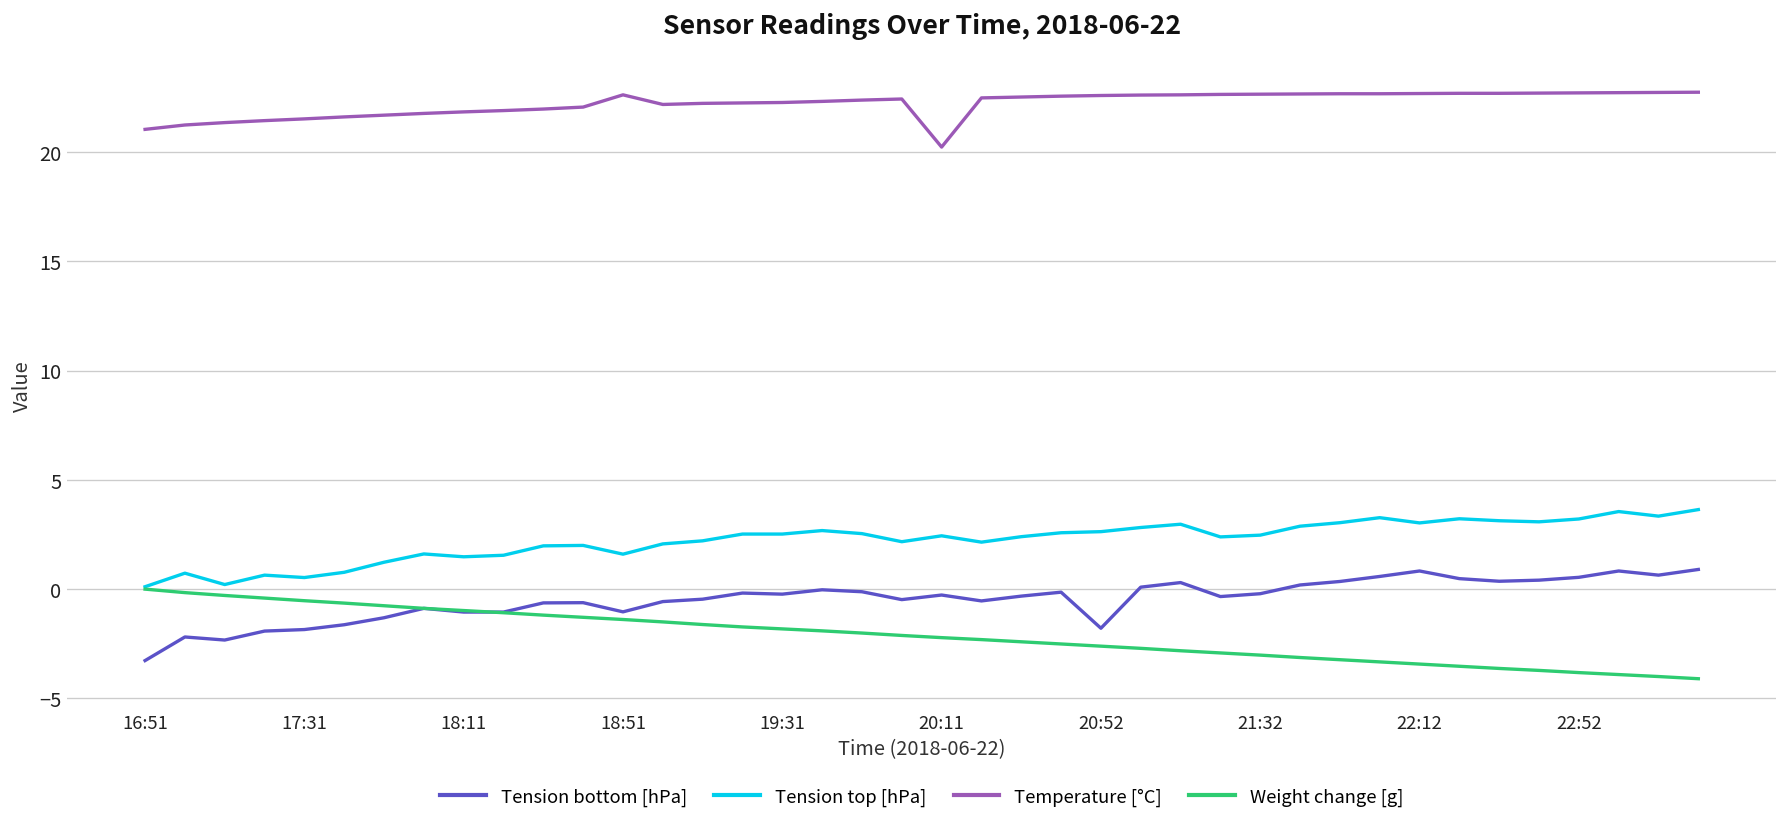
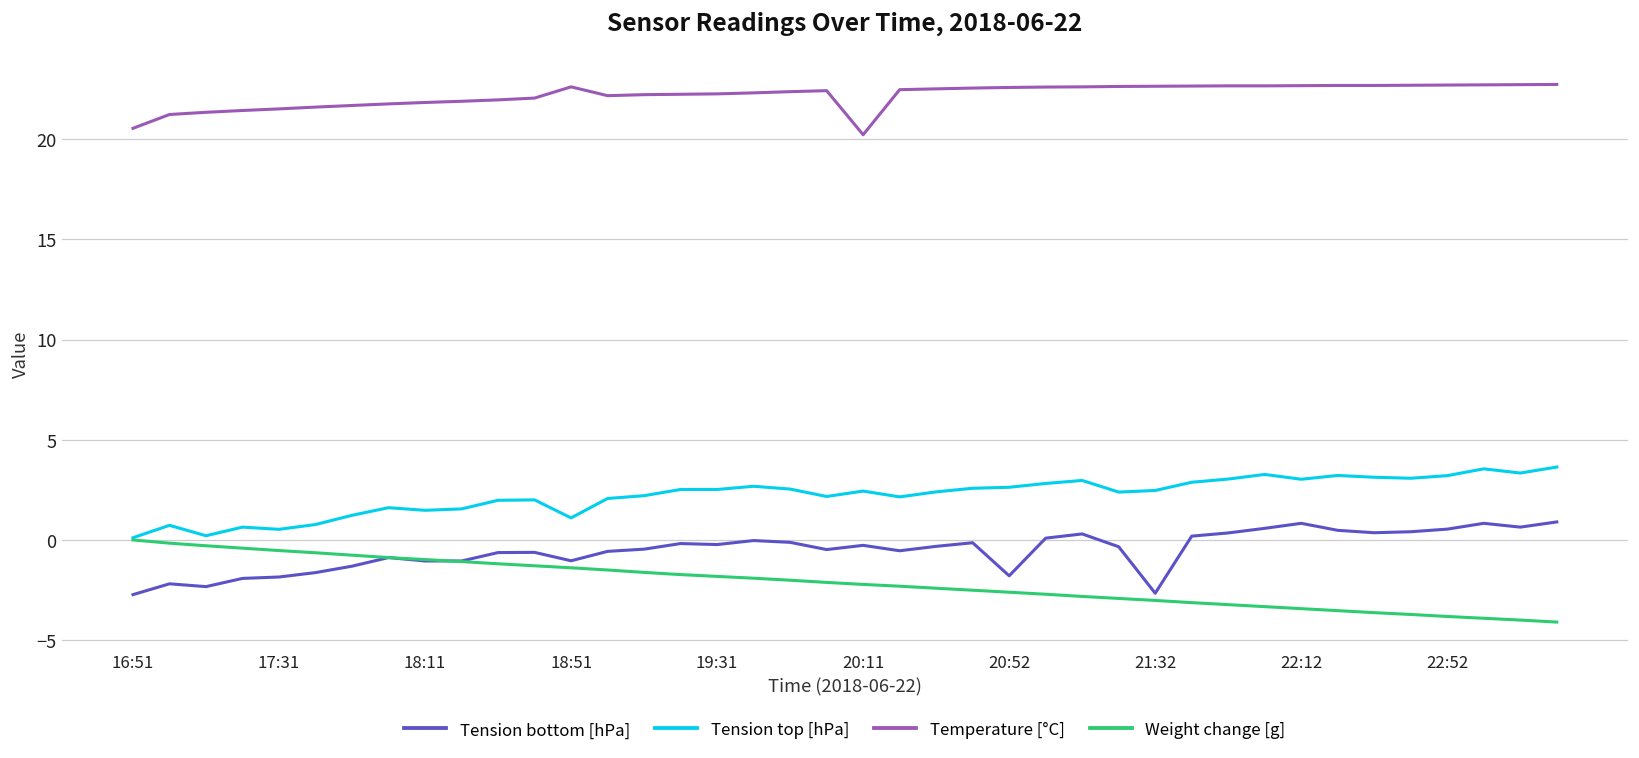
  {
    "Tension bottom [hPa]": {
-     "16:51": -3.3,
+     "16:51": -2.7,
      "17:31": -1.9,
      "18:51": -1.0,
      "19:31": -0.2,
      "20:11": -0.3,
      "20:52": -1.8,
-     "21:32": -0.2,
+     "21:32": -2.7,
      "22:12": 0.8,
      "22:52": 0.5
    },
    "Tension top [hPa]": {
      "17:31": 0.5,
      "18:11": 1.5,
-     "18:51": 1.6,
+     "18:51": 1.1,
      "19:31": 2.5,
      "20:11": 2.4,
      "20:52": 2.6,
      "21:32": 2.5,
      "22:12": 3.0,
      "22:52": 3.2
    },
    "Temperature [°C]": {
-     "16:51": 21.0,
+     "16:51": 20.6,
      "17:31": 21.5,
      "18:11": 21.8,
      "18:51": 22.6,
      "19:31": 22.3,
      "20:11": 20.2,
      "20:52": 22.6,
      "21:32": 22.7,
      "22:12": 22.7,
      "22:52": 22.7
    },
    "Weight change [g]": {
      "17:31": -0.5,
      "18:51": -1.4,
      "19:31": -1.8,
      "20:11": -2.2,
      "20:52": -2.6,
      "21:32": -3.0,
      "22:12": -3.4,
      "22:52": -3.8
    }
  }
